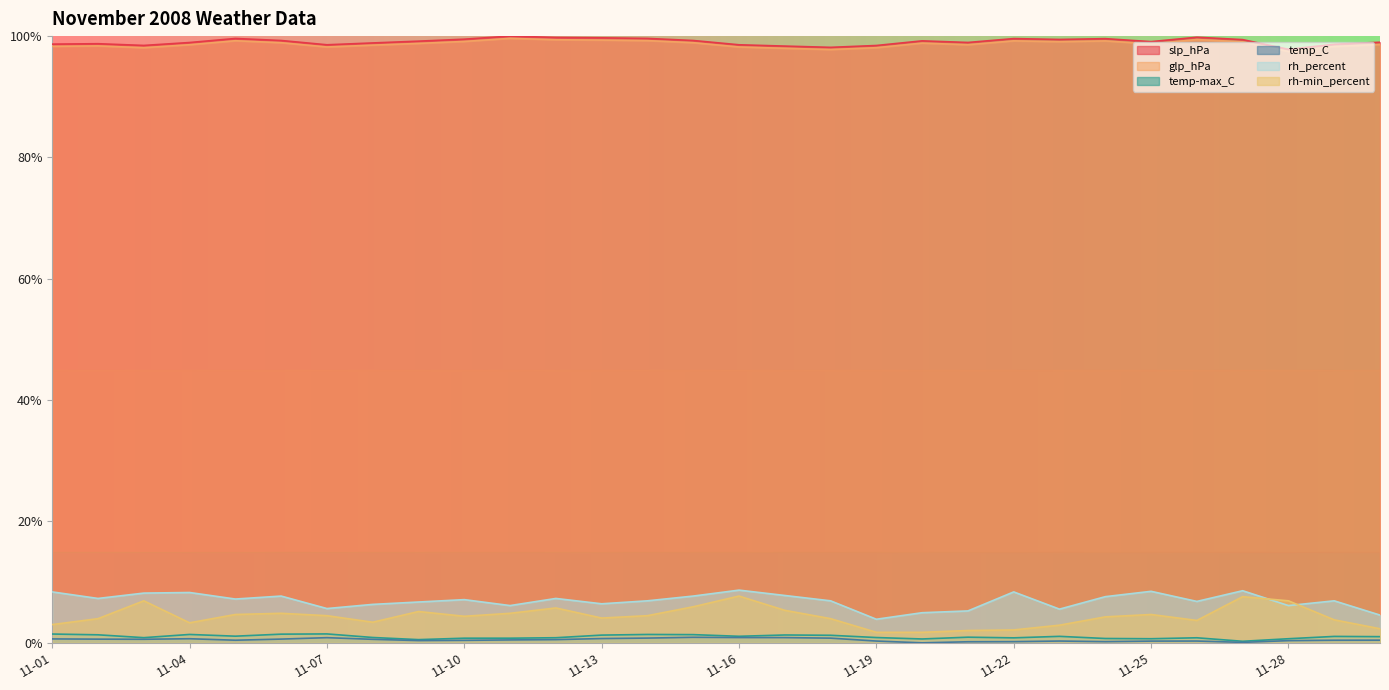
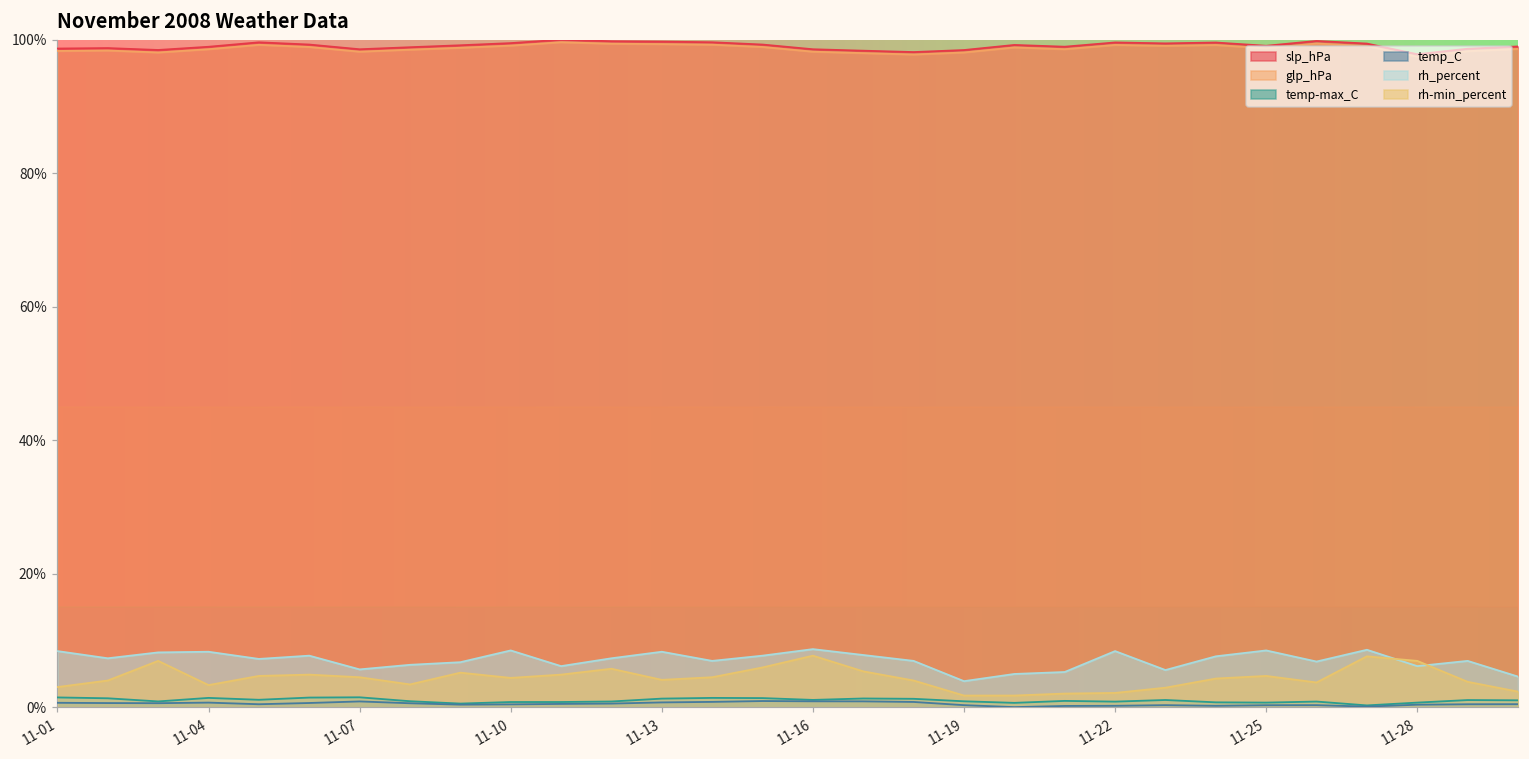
  {
    "rh_percent": {
      "11-01": "8%",
      "11-04": "8%",
      "11-07": "6%",
-     "11-10": "7%",
-     "11-13": "6%",
+     "11-10": "8%",
+     "11-13": "8%",
      "11-16": "9%",
      "11-19": "4%",
      "11-22": "8%",
      "11-25": "8%",
      "11-28": "6%"
    }
  }
